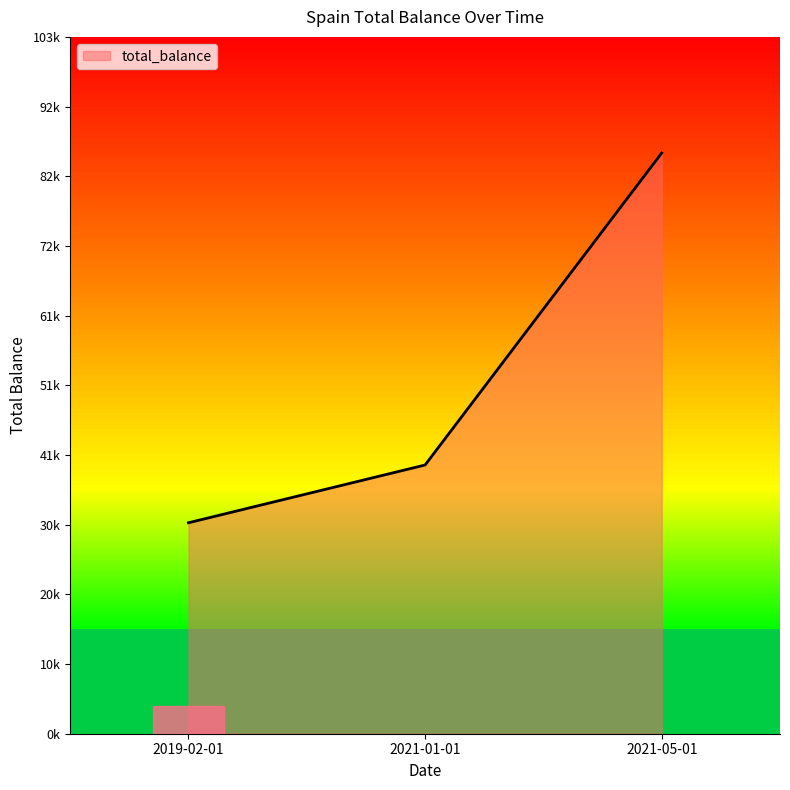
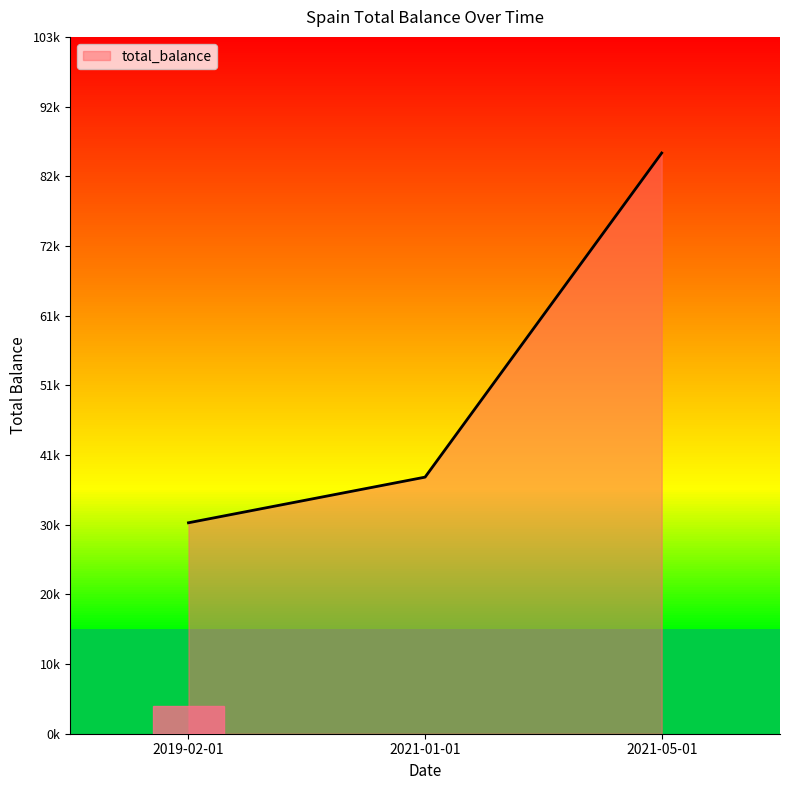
  {
    "total_balance": {
      "2019-02-01": 31000,
-     "2021-01-01": 40000,
+     "2021-01-01": 38000,
      "2021-05-01": 86000
    }
  }
